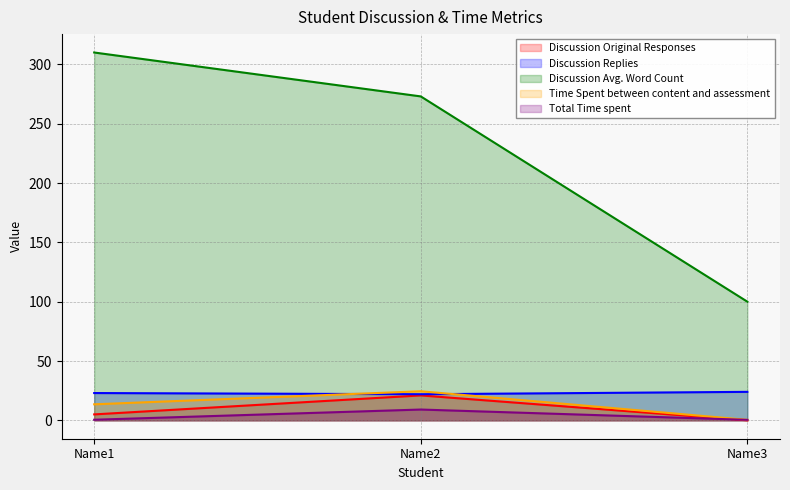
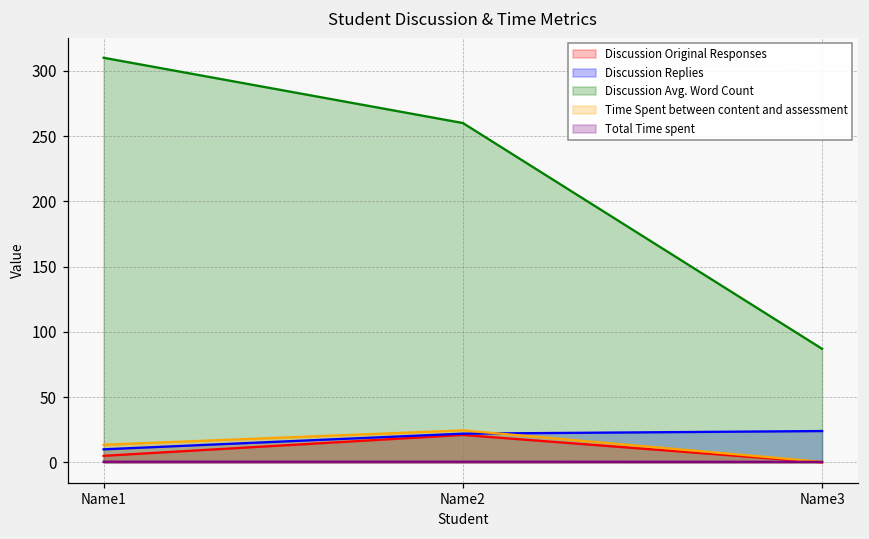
  {
    "Discussion Original Responses": {
      "Name1": 5
    },
    "Discussion Replies": {
-     "Name1": 23,
+     "Name1": 10,
      "Name3": 24
    },
    "Discussion Avg. Word Count": {
      "Name1": 310,
-     "Name2": 273,
-     "Name3": 100
+     "Name2": 260,
+     "Name3": 87
    },
    "Time Spent between content and assessment": {
      "Name1": 14,
      "Name2": 25
    },
    "Total Time spent": {
      "Name1": 1,
-     "Name2": 9
+     "Name2": 1
    }
  }
